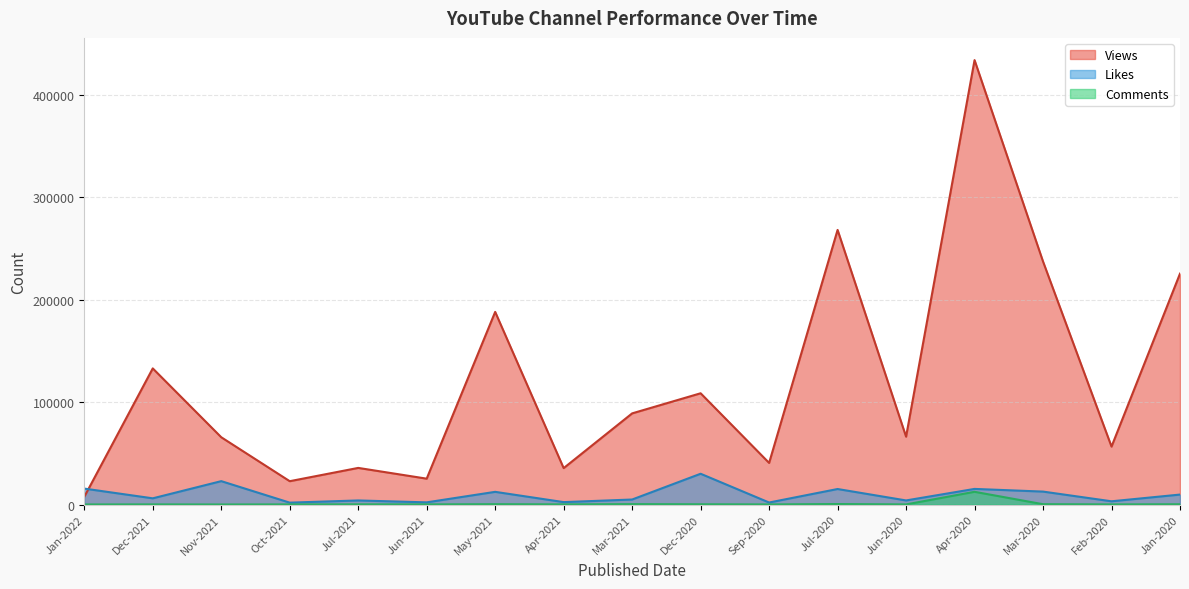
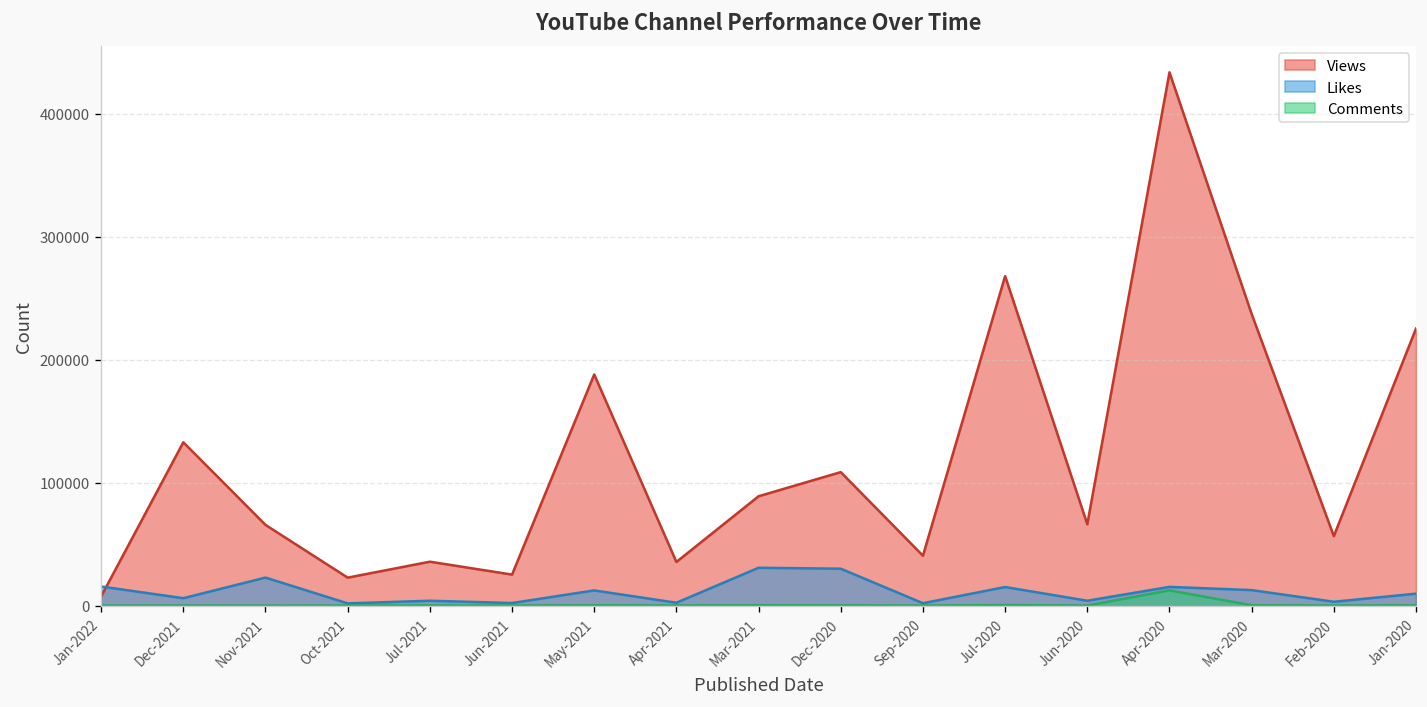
  {
    "Views": {
      "Jan-2022": 8000,
      "Dec-2021": 133000,
      "Nov-2021": 66000,
      "Oct-2021": 23000,
      "Jul-2021": 36000,
      "Jun-2021": 25000,
      "May-2021": 188000,
      "Apr-2021": 36000,
      "Mar-2021": 89000,
      "Dec-2020": 109000,
      "Sep-2020": 41000,
      "Jul-2020": 268000,
      "Jun-2020": 66000,
      "Apr-2020": 434000,
      "Mar-2020": 237000,
      "Feb-2020": 57000,
      "Jan-2020": 225000
    },
    "Likes": {
      "Jan-2022": 16000,
      "Dec-2021": 6000,
      "Nov-2021": 23000,
      "Jul-2021": 4000,
      "May-2021": 12000,
-     "Mar-2021": 5000,
+     "Mar-2021": 31000,
      "Dec-2020": 30000,
      "Jul-2020": 15000,
      "Jun-2020": 4000,
      "Apr-2020": 15000,
      "Mar-2020": 13000,
      "Feb-2020": 3000,
      "Jan-2020": 10000
    },
    "Comments": {
      "Jan-2022": 0,
      "Dec-2021": 0,
      "Nov-2021": 0,
      "Jul-2021": 0,
      "May-2021": 0,
      "Mar-2021": 0,
      "Dec-2020": 0,
      "Jul-2020": 0,
      "Jun-2020": 0,
      "Apr-2020": 12000,
      "Mar-2020": 0,
      "Feb-2020": 0,
      "Jan-2020": 0
    }
  }
